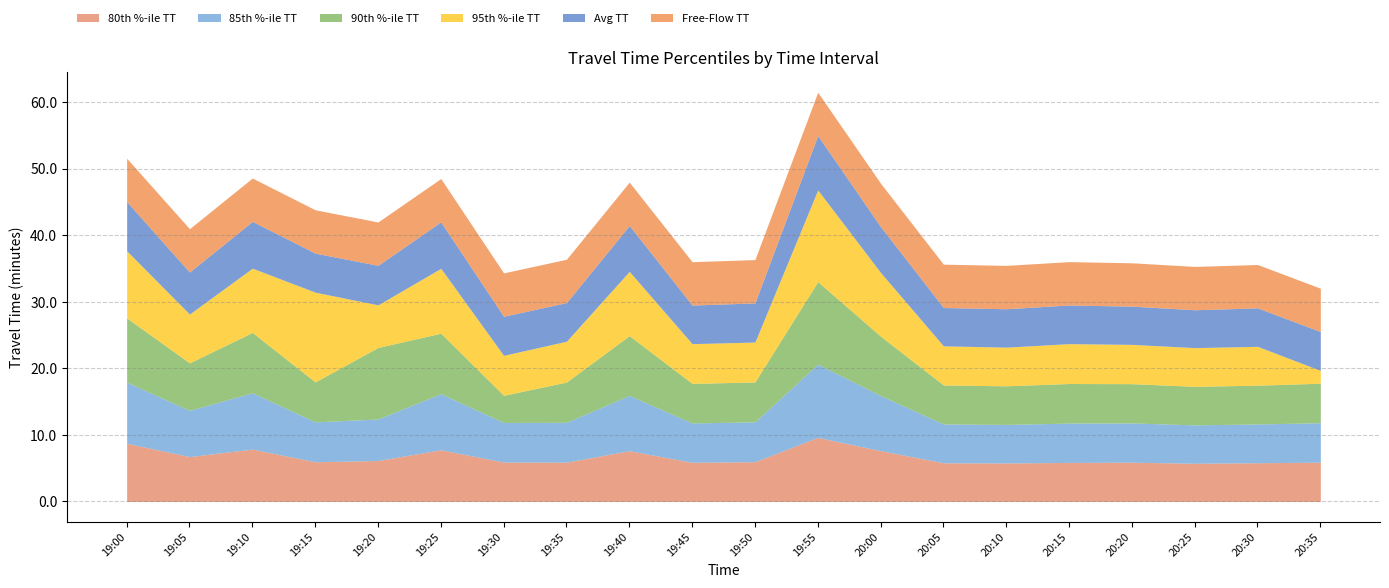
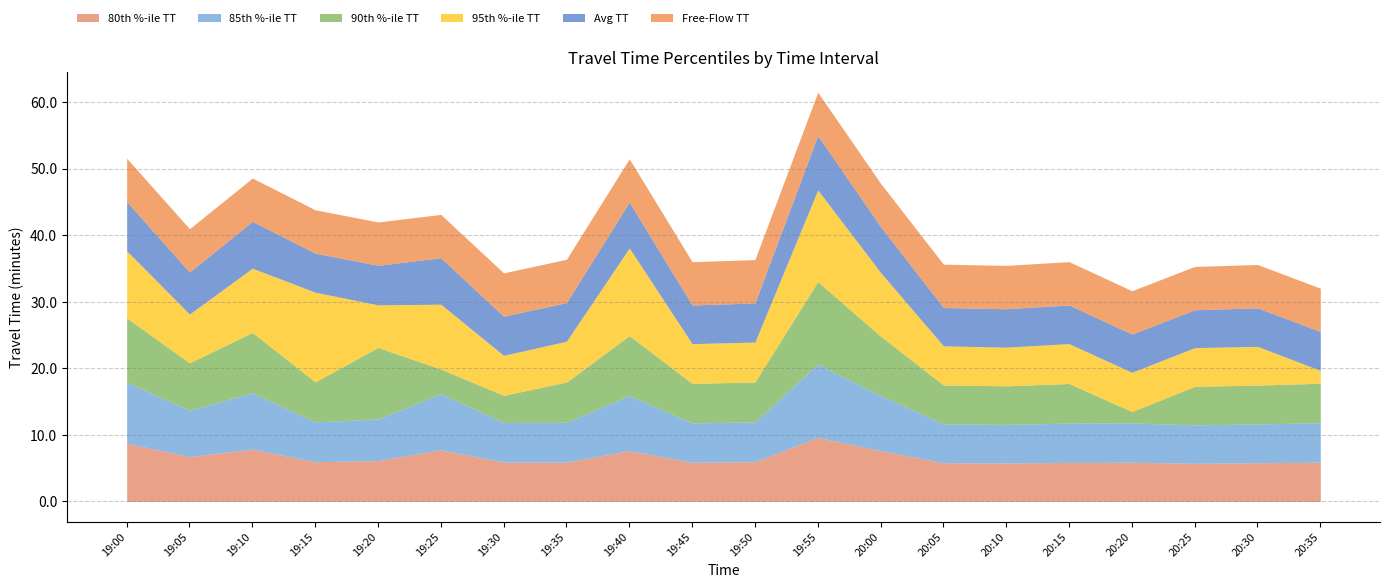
  {
    "90th %-ile TT": {
      "19:00": 10,
      "19:05": 7,
      "19:10": 9,
      "19:15": 6,
      "19:20": 11,
-     "19:25": 9,
+     "19:25": 4,
      "19:30": 4,
      "19:35": 6,
      "19:40": 9,
      "19:45": 6,
      "19:50": 6,
      "19:55": 12,
      "20:00": 9,
      "20:05": 6,
      "20:10": 6,
      "20:15": 6,
-     "20:20": 6,
+     "20:20": 2,
      "20:25": 6,
      "20:30": 6,
      "20:35": 6
    },
    "95th %-ile TT": {
      "19:00": 10,
      "19:05": 7,
      "19:10": 10,
      "19:15": 13,
      "19:20": 6,
      "19:25": 10,
      "19:30": 6,
      "19:35": 6,
-     "19:40": 10,
+     "19:40": 13,
      "19:45": 6,
      "19:50": 6,
      "19:55": 14,
      "20:00": 10,
      "20:05": 6,
      "20:10": 6,
      "20:15": 6,
      "20:20": 6,
      "20:25": 6,
      "20:30": 6,
      "20:35": 2
    }
  }
